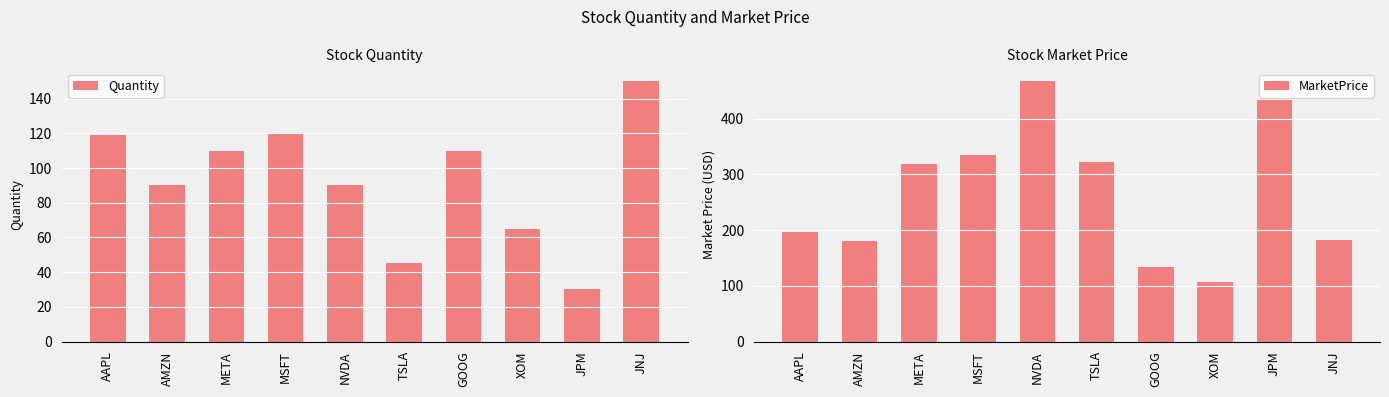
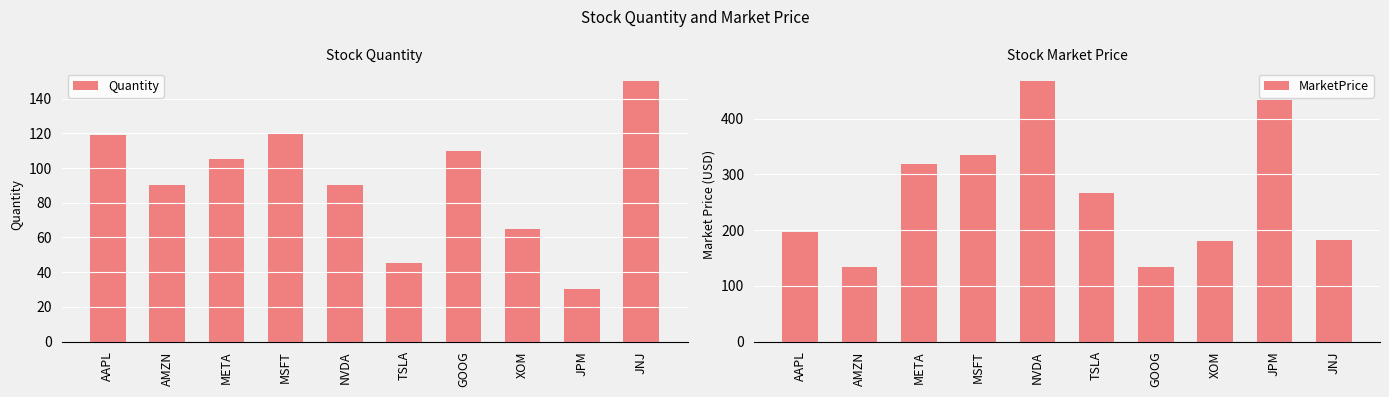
  {
    "Stock Quantity": {
      "AAPL": 119,
      "AMZN": 90,
-     "META": 110,
+     "META": 105,
      "MSFT": 120,
      "NVDA": 90,
      "TSLA": 45,
      "GOOG": 110,
      "XOM": 65,
      "JPM": 30,
      "JNJ": 150
    },
    "Stock Market Price": {
      "AAPL": 200,
-     "AMZN": 180,
+     "AMZN": 130,
      "META": 320,
      "MSFT": 340,
      "NVDA": 470,
-     "TSLA": 320,
+     "TSLA": 270,
      "GOOG": 130,
-     "XOM": 110,
+     "XOM": 180,
      "JPM": 430,
      "JNJ": 180
    }
  }
